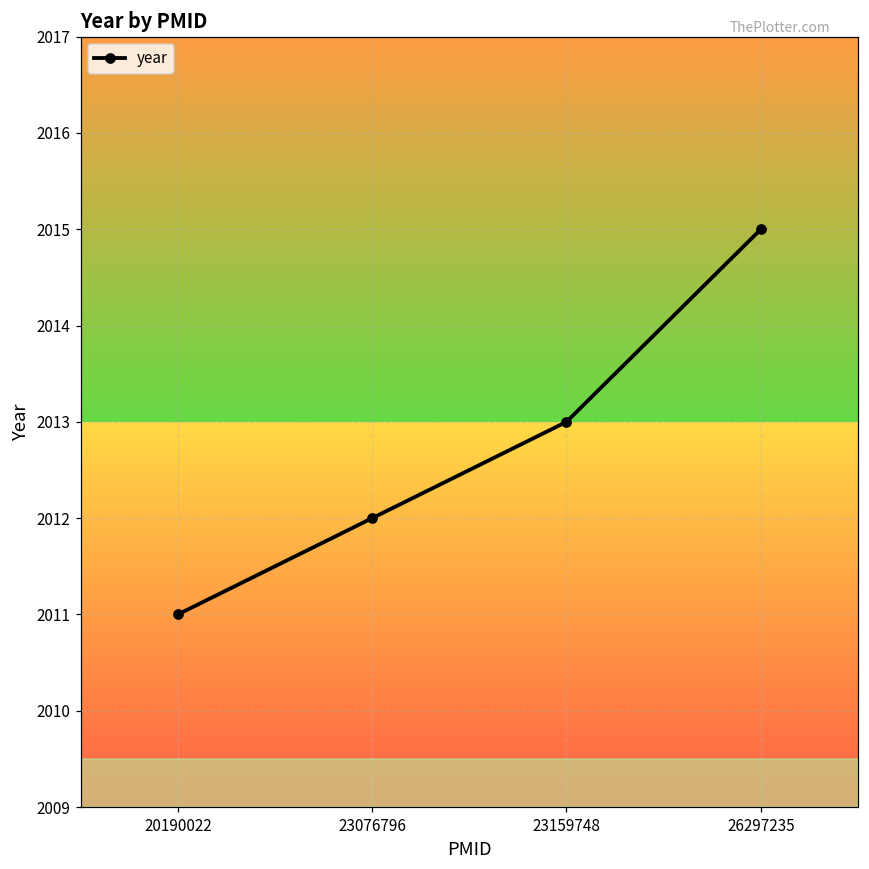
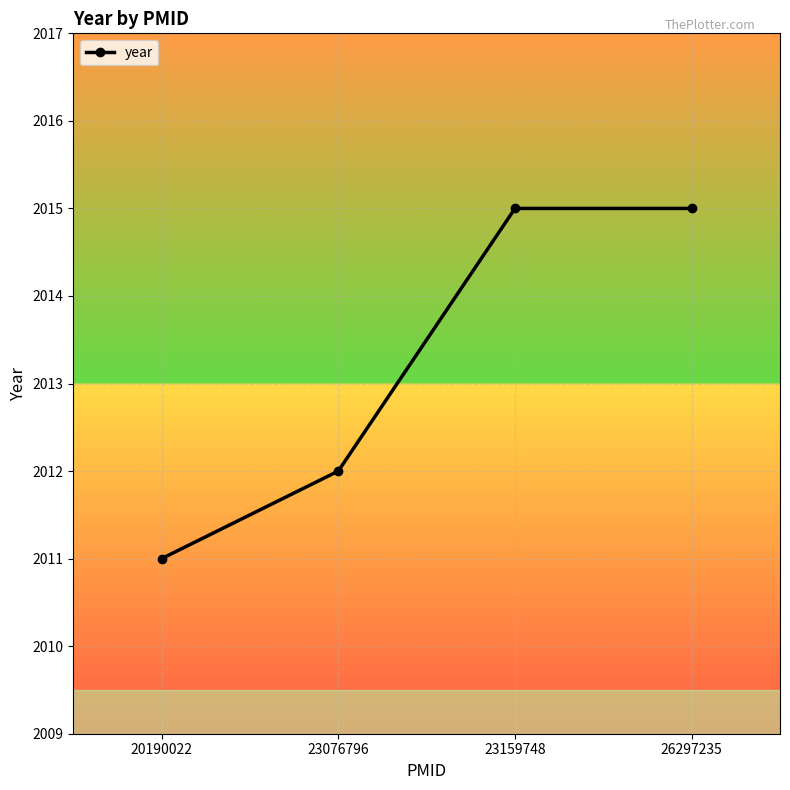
  {
    "20190022": 2011,
    "23076796": 2012,
-   "23159748": 2013,
+   "23159748": 2015,
    "26297235": 2015
  }
